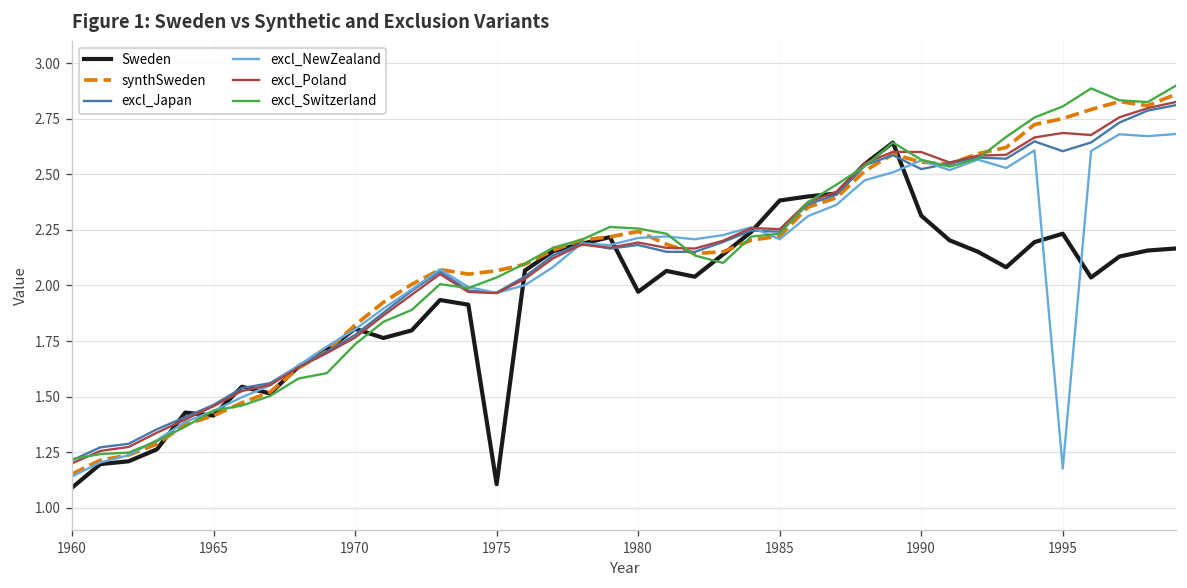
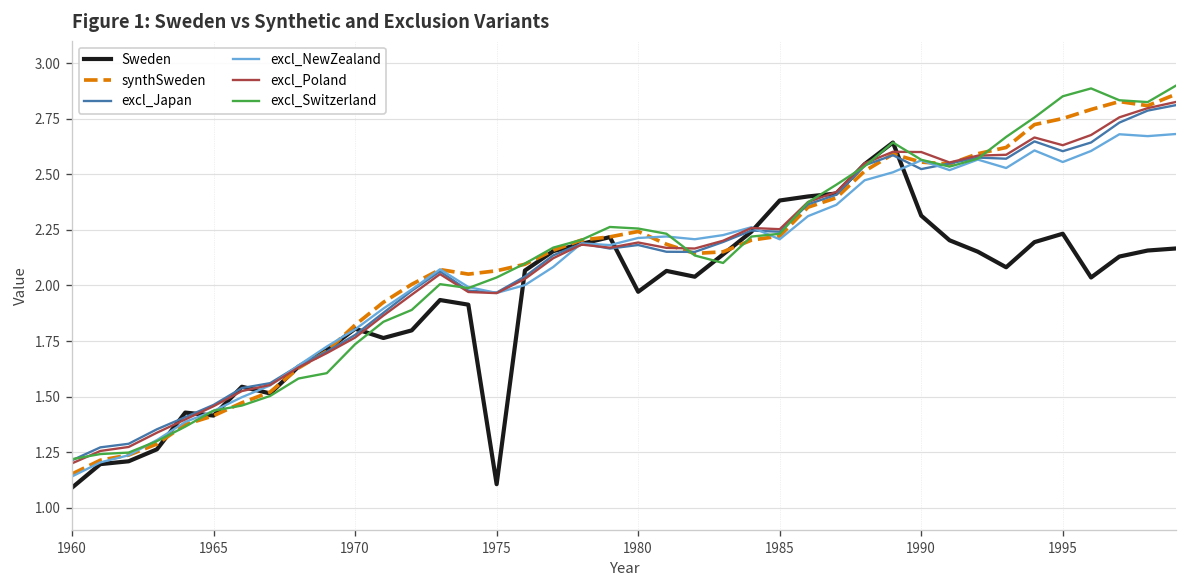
  {
    "Sweden": {
      "1960": 1.09,
      "1975": 1.11,
      "1980": 1.97,
      "1985": 2.38,
      "1990": 2.31,
      "1995": 2.23
    },
    "synthSweden": {
      "1970": 1.82,
      "1975": 2.07,
      "1995": 2.75
    },
    "excl_Japan": {
      "1990": 2.52,
      "1995": 2.60
    },
    "excl_NewZealand": {
      "1980": 2.21,
      "1985": 2.21,
-     "1995": 1.18
+     "1995": 2.56
    },
    "excl_Poland": {
      "1990": 2.60,
-     "1995": 2.69
+     "1995": 2.63
    },
    "excl_Switzerland": {
      "1970": 1.74,
      "1975": 2.04,
-     "1995": 2.81
+     "1995": 2.85
    }
  }
